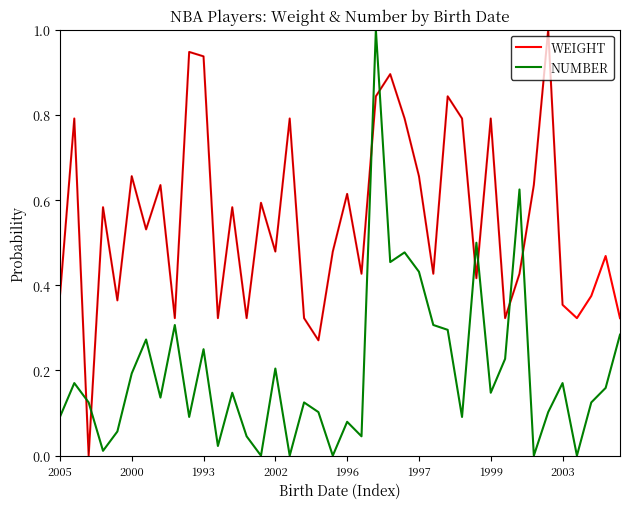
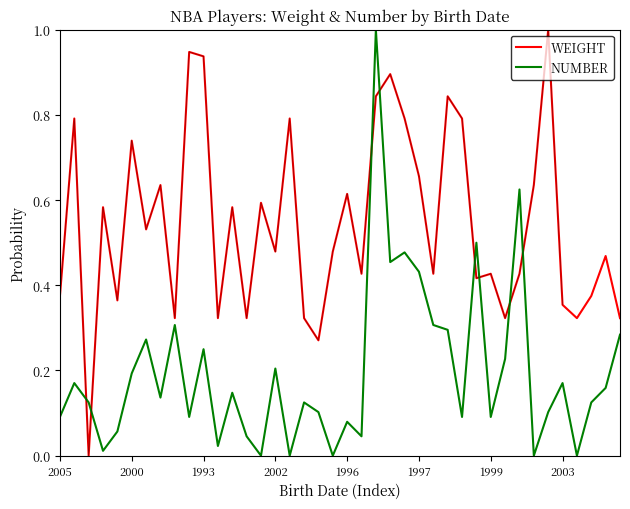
  {
    "WEIGHT": {
-     "2000": 0.66,
-     "1999": 0.79
+     "2000": 0.74,
+     "1999": 0.43
    },
    "NUMBER": {
      "2005": 0.09,
      "2000": 0.19,
      "1993": 0.25,
      "2002": 0.20,
      "1996": 0.08,
      "1997": 0.43,
-     "1999": 0.15,
+     "1999": 0.09,
      "2003": 0.17
    }
  }
